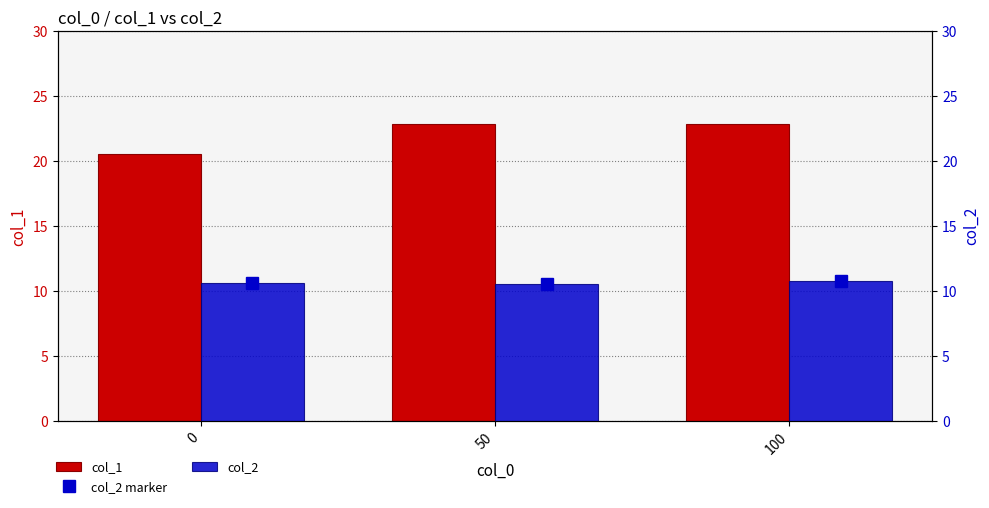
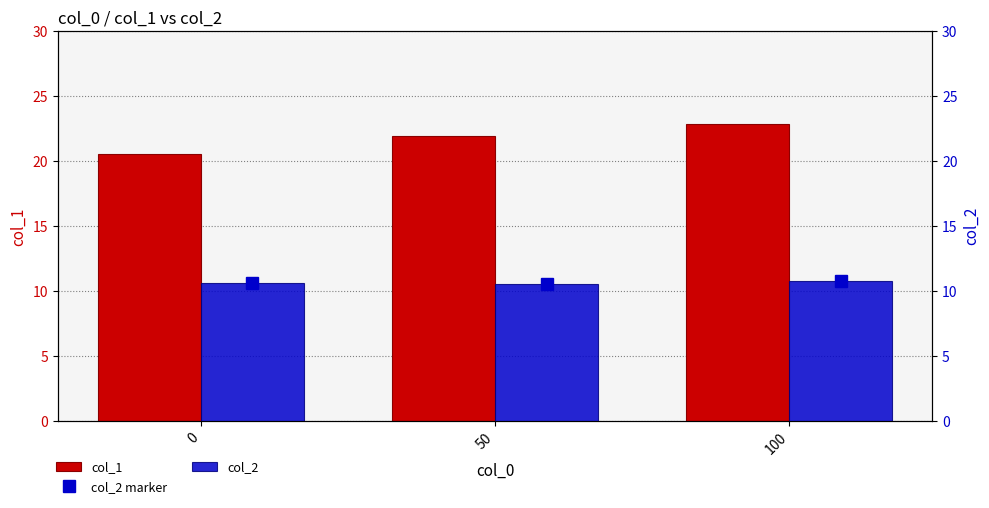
  {
    "col_1": {
      "0": 20.5,
-     "50": 22.8,
+     "50": 21.9,
      "100": 22.9
    },
    "col_2": {
      "0": 10.6,
      "50": 10.5,
      "100": 10.7
    }
  }
